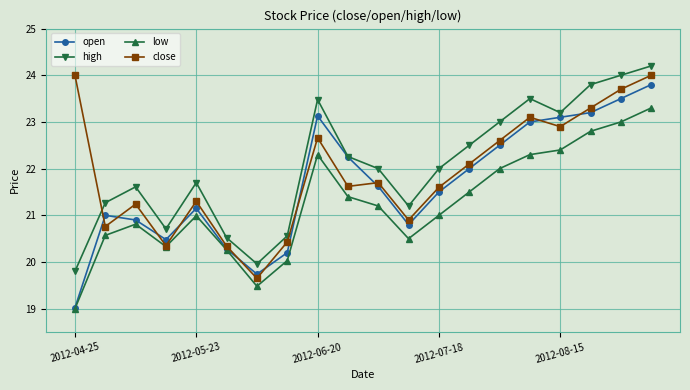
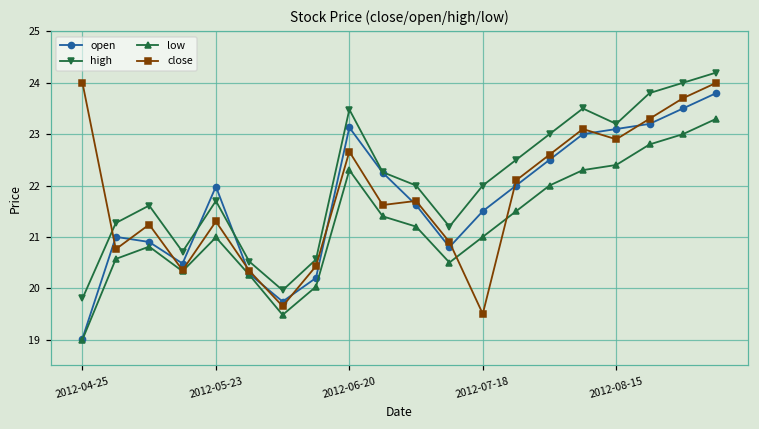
  {
    "open": {
-     "2012-05-23": 21.2,
+     "2012-05-23": 22.0,
      "2012-06-20": 23.1,
      "2012-07-18": 21.5,
      "2012-08-15": 23.1
    },
    "close": {
      "2012-04-25": 24.0,
      "2012-05-23": 21.3,
      "2012-06-20": 22.7,
-     "2012-07-18": 21.6,
+     "2012-07-18": 19.5,
      "2012-08-15": 22.9
    }
  }
